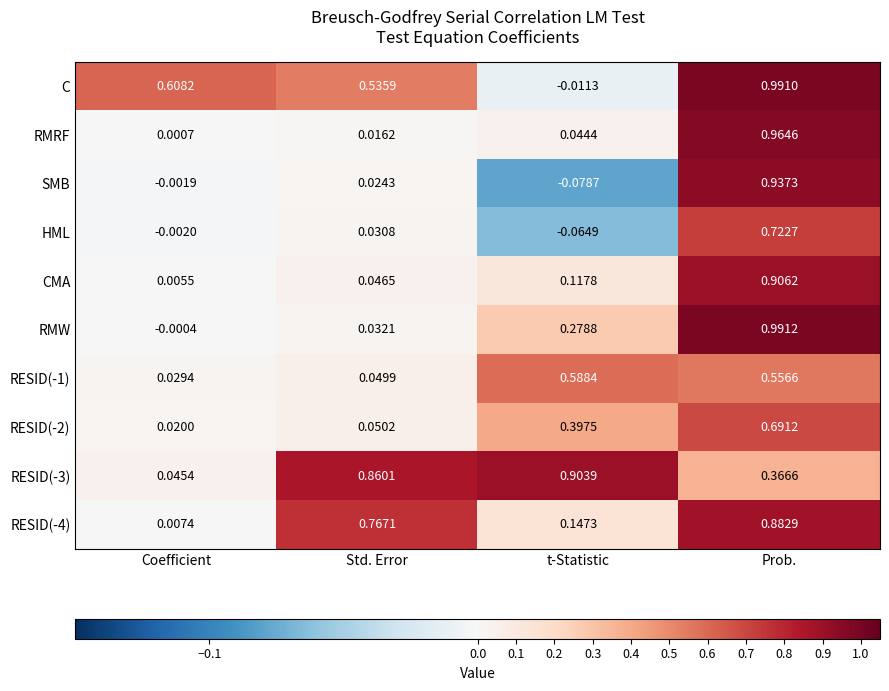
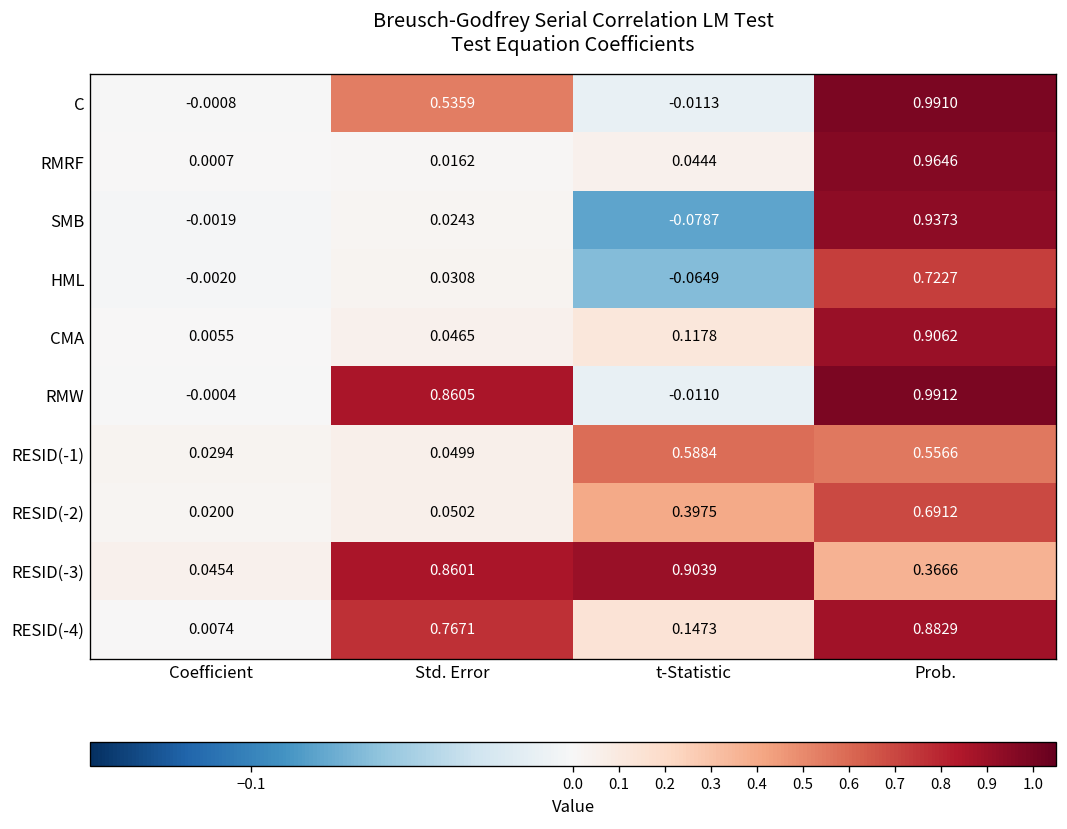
  {
    "C": {
-     "Coefficient": 0.6082,
+     "Coefficient": -0.0008,
      "Std. Error": 0.5359,
      "t-Statistic": -0.0113,
      "Prob.": 0.9910
    },
    "RMRF": {
      "Coefficient": 0.0007,
      "Std. Error": 0.0162,
      "t-Statistic": 0.0444,
      "Prob.": 0.9646
    },
    "SMB": {
      "Coefficient": -0.0019,
      "Std. Error": 0.0243,
      "t-Statistic": -0.0787,
      "Prob.": 0.9373
    },
    "HML": {
      "Coefficient": -0.0020,
      "Std. Error": 0.0308,
      "t-Statistic": -0.0649,
      "Prob.": 0.7227
    },
    "CMA": {
      "Coefficient": 0.0055,
      "Std. Error": 0.0465,
      "t-Statistic": 0.1178,
      "Prob.": 0.9062
    },
    "RMW": {
      "Coefficient": -0.0004,
-     "Std. Error": 0.0321,
-     "t-Statistic": 0.2788,
+     "Std. Error": 0.8605,
+     "t-Statistic": -0.0110,
      "Prob.": 0.9912
    },
    "RESID(-1)": {
      "Coefficient": 0.0294,
      "Std. Error": 0.0499,
      "t-Statistic": 0.5884,
      "Prob.": 0.5566
    },
    "RESID(-2)": {
      "Coefficient": 0.0200,
      "Std. Error": 0.0502,
      "t-Statistic": 0.3975,
      "Prob.": 0.6912
    },
    "RESID(-3)": {
      "Coefficient": 0.0454,
      "Std. Error": 0.8601,
      "t-Statistic": 0.9039,
      "Prob.": 0.3666
    },
    "RESID(-4)": {
      "Coefficient": 0.0074,
      "Std. Error": 0.7671,
      "t-Statistic": 0.1473,
      "Prob.": 0.8829
    }
  }
